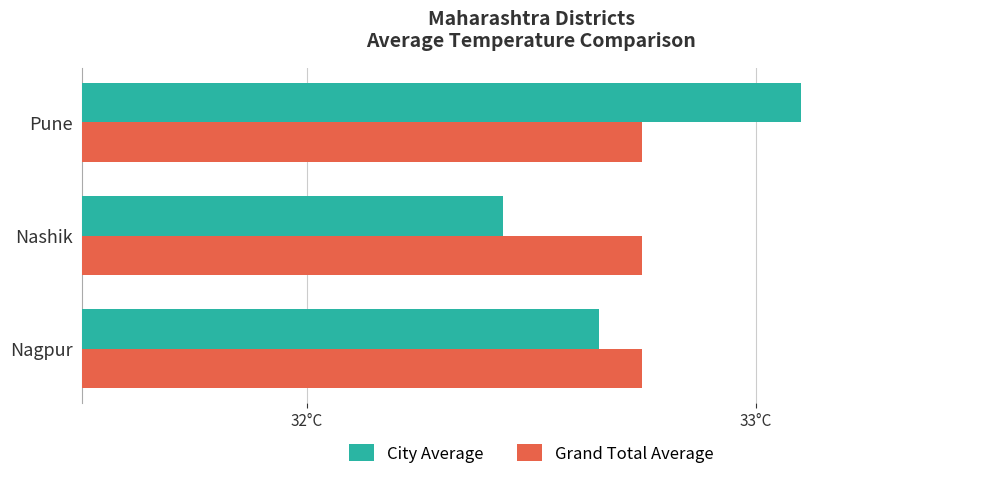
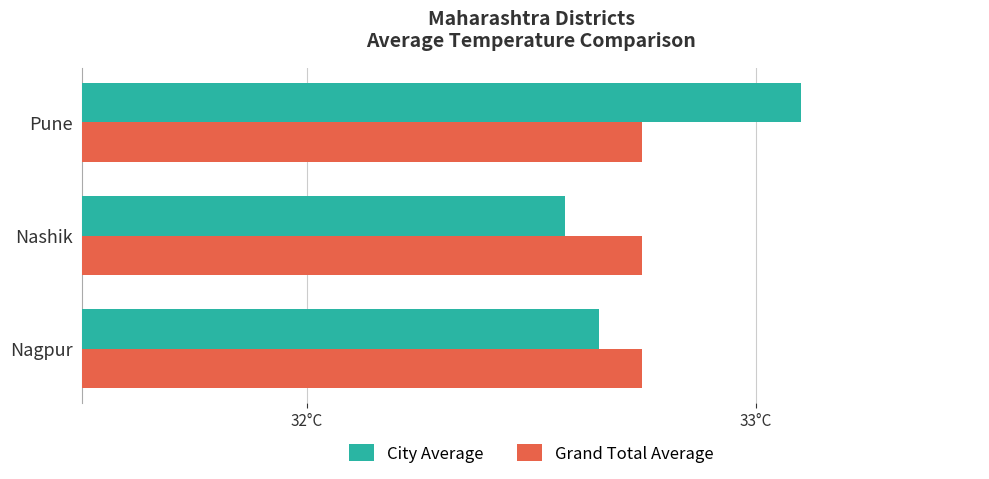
  {
    "City Average": {
      "Pune": "33.10°C",
-     "Nashik": "32.44°C",
+     "Nashik": "32.58°C",
      "Nagpur": "32.65°C"
    },
    "Grand Total Average": {
      "Pune": "32.75°C",
      "Nashik": "32.75°C",
      "Nagpur": "32.75°C"
    }
  }
